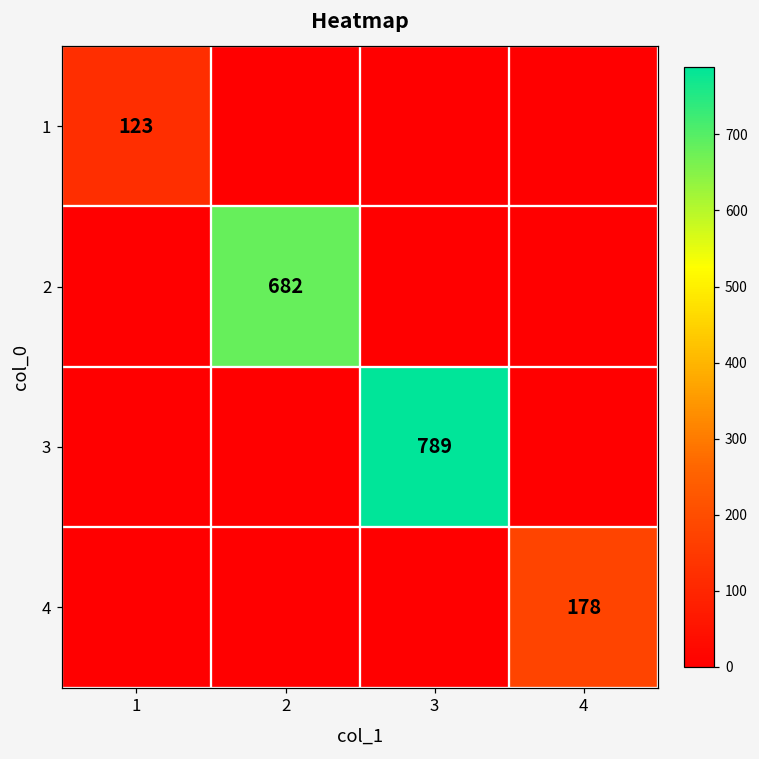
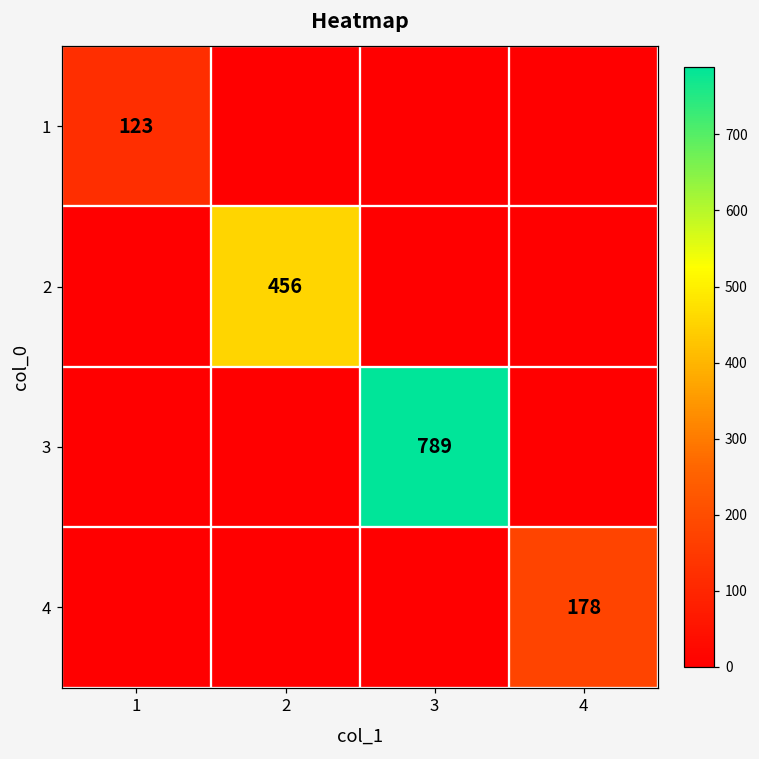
  {
    "1": {
      "1": 123
    },
    "2": {
-     "2": 682
+     "2": 456
    },
    "3": {
      "3": 789
    },
    "4": {
      "4": 178
    }
  }
